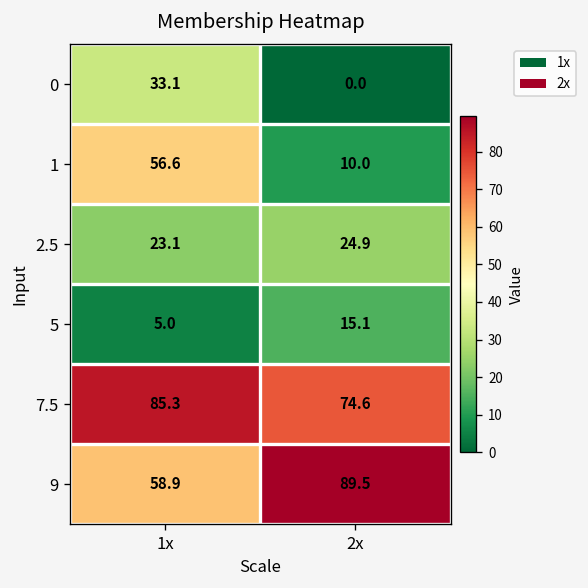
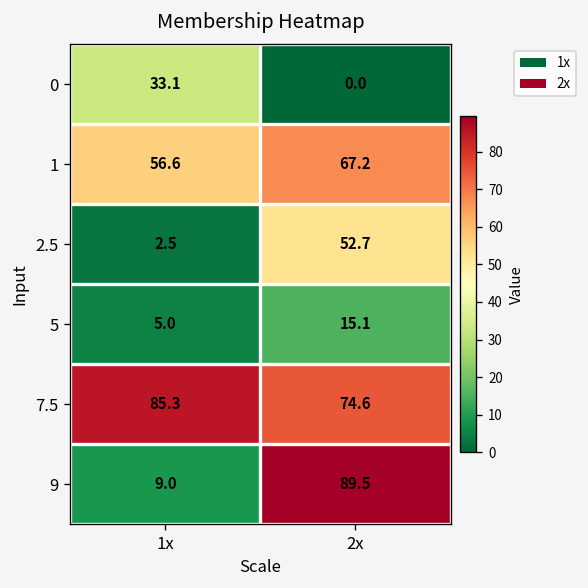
  {
    "0": {
      "1x": 33.1,
      "2x": 0.0
    },
    "1": {
      "1x": 56.6,
-     "2x": 10.0
+     "2x": 67.2
    },
    "2.5": {
-     "1x": 23.1,
-     "2x": 24.9
+     "1x": 2.5,
+     "2x": 52.7
    },
    "5": {
      "1x": 5.0,
      "2x": 15.1
    },
    "7.5": {
      "1x": 85.3,
      "2x": 74.6
    },
    "9": {
-     "1x": 58.9,
+     "1x": 9.0,
      "2x": 89.5
    }
  }
